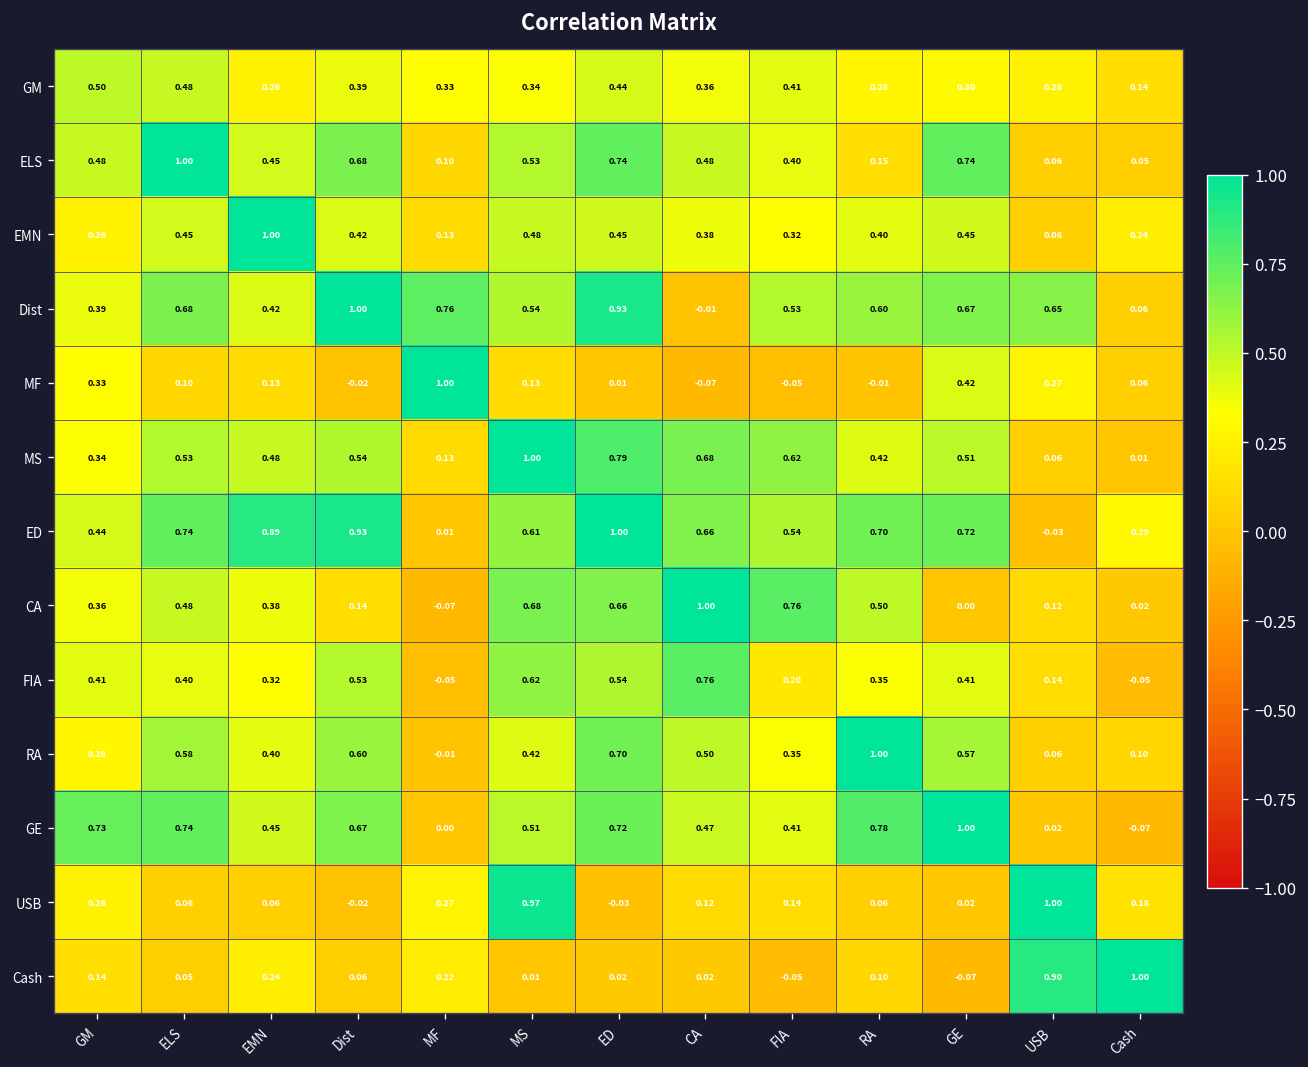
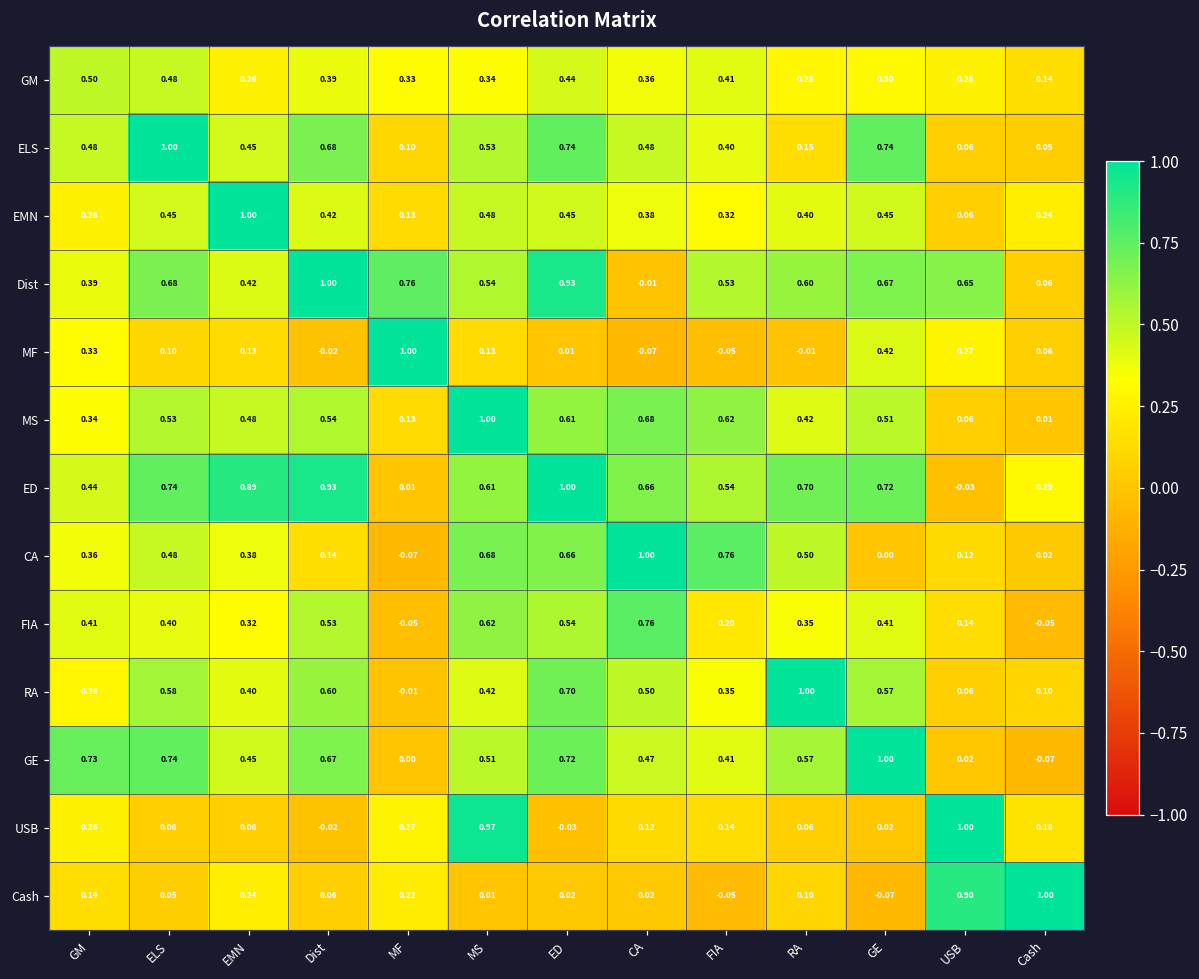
  {
    "GM": {
      "GM": 0.50,
      "ELS": 0.48,
      "EMN": 0.26,
      "Dist": 0.39,
      "MF": 0.33,
      "MS": 0.34,
      "ED": 0.44,
      "CA": 0.36,
      "FIA": 0.41,
      "RA": 0.28,
      "GE": 0.30,
      "USB": 0.26,
      "Cash": 0.14
    },
    "ELS": {
      "GM": 0.48,
      "ELS": 1.00,
      "EMN": 0.45,
      "Dist": 0.68,
      "MF": 0.10,
      "MS": 0.53,
      "ED": 0.74,
      "CA": 0.48,
      "FIA": 0.40,
      "RA": 0.15,
      "GE": 0.74,
      "USB": 0.06,
      "Cash": 0.05
    },
    "EMN": {
      "GM": 0.26,
      "ELS": 0.45,
      "EMN": 1.00,
      "Dist": 0.42,
      "MF": 0.13,
      "MS": 0.48,
      "ED": 0.45,
      "CA": 0.38,
      "FIA": 0.32,
      "RA": 0.40,
      "GE": 0.45,
      "USB": 0.06,
      "Cash": 0.24
    },
    "Dist": {
      "GM": 0.39,
      "ELS": 0.68,
      "EMN": 0.42,
      "Dist": 1.00,
      "MF": 0.76,
      "MS": 0.54,
      "ED": 0.93,
      "CA": -0.01,
      "FIA": 0.53,
      "RA": 0.60,
      "GE": 0.67,
      "USB": 0.65,
      "Cash": 0.06
    },
    "MF": {
      "GM": 0.33,
      "ELS": 0.10,
      "EMN": 0.13,
      "Dist": -0.02,
      "MF": 1.00,
      "MS": 0.13,
      "ED": 0.01,
      "CA": -0.07,
      "FIA": -0.05,
      "RA": -0.01,
      "GE": 0.42,
      "USB": 0.27,
      "Cash": 0.06
    },
    "MS": {
      "GM": 0.34,
      "ELS": 0.53,
      "EMN": 0.48,
      "Dist": 0.54,
      "MF": 0.13,
      "MS": 1.00,
-     "ED": 0.79,
+     "ED": 0.61,
      "CA": 0.68,
      "FIA": 0.62,
      "RA": 0.42,
      "GE": 0.51,
      "USB": 0.06,
      "Cash": 0.01
    },
    "ED": {
      "GM": 0.44,
      "ELS": 0.74,
      "EMN": 0.89,
      "Dist": 0.93,
      "MF": 0.01,
      "MS": 0.61,
      "ED": 1.00,
      "CA": 0.66,
      "FIA": 0.54,
      "RA": 0.70,
      "GE": 0.72,
      "USB": -0.03,
      "Cash": 0.29
    },
    "CA": {
      "GM": 0.36,
      "ELS": 0.48,
      "EMN": 0.38,
      "Dist": 0.14,
      "MF": -0.07,
      "MS": 0.68,
      "ED": 0.66,
      "CA": 1.00,
      "FIA": 0.76,
      "RA": 0.50,
      "GE": 0.00,
      "USB": 0.12,
      "Cash": 0.02
    },
    "FIA": {
      "GM": 0.41,
      "ELS": 0.40,
      "EMN": 0.32,
      "Dist": 0.53,
      "MF": -0.05,
      "MS": 0.62,
      "ED": 0.54,
      "CA": 0.76,
      "FIA": 0.20,
      "RA": 0.35,
      "GE": 0.41,
      "USB": 0.14,
      "Cash": -0.05
    },
    "RA": {
      "GM": 0.28,
      "ELS": 0.58,
      "EMN": 0.40,
      "Dist": 0.60,
      "MF": -0.01,
      "MS": 0.42,
      "ED": 0.70,
      "CA": 0.50,
      "FIA": 0.35,
      "RA": 1.00,
      "GE": 0.57,
      "USB": 0.06,
      "Cash": 0.10
    },
    "GE": {
      "GM": 0.73,
      "ELS": 0.74,
      "EMN": 0.45,
      "Dist": 0.67,
      "MF": 0.00,
      "MS": 0.51,
      "ED": 0.72,
      "CA": 0.47,
      "FIA": 0.41,
-     "RA": 0.78,
+     "RA": 0.57,
      "GE": 1.00,
      "USB": 0.02,
      "Cash": -0.07
    },
    "USB": {
      "GM": 0.26,
      "ELS": 0.06,
      "EMN": 0.06,
      "Dist": -0.02,
      "MF": 0.27,
      "MS": 0.97,
      "ED": -0.03,
      "CA": 0.12,
      "FIA": 0.14,
      "RA": 0.06,
      "GE": 0.02,
      "USB": 1.00,
      "Cash": 0.18
    },
    "Cash": {
      "GM": 0.14,
      "ELS": 0.05,
      "EMN": 0.24,
      "Dist": 0.06,
      "MF": 0.22,
      "MS": 0.01,
      "ED": 0.02,
      "CA": 0.02,
      "FIA": -0.05,
      "RA": 0.10,
      "GE": -0.07,
      "USB": 0.90,
      "Cash": 1.00
    }
  }
